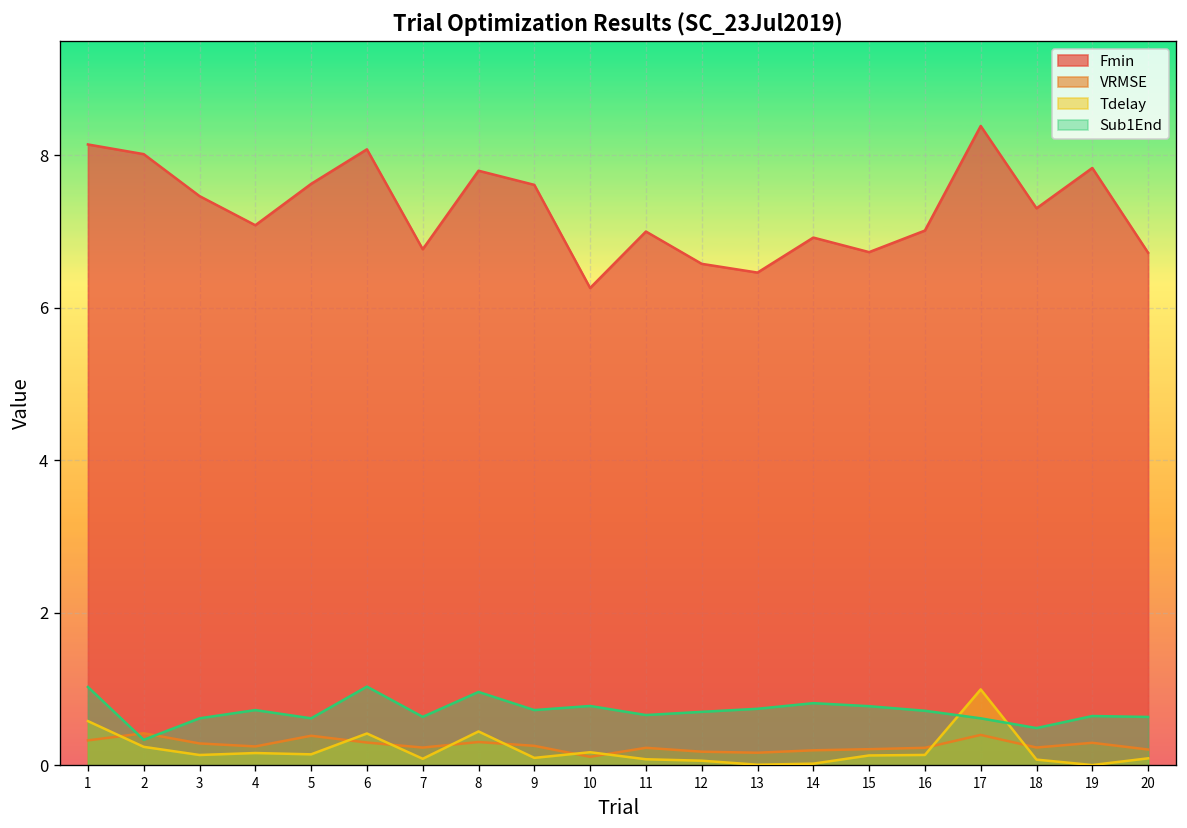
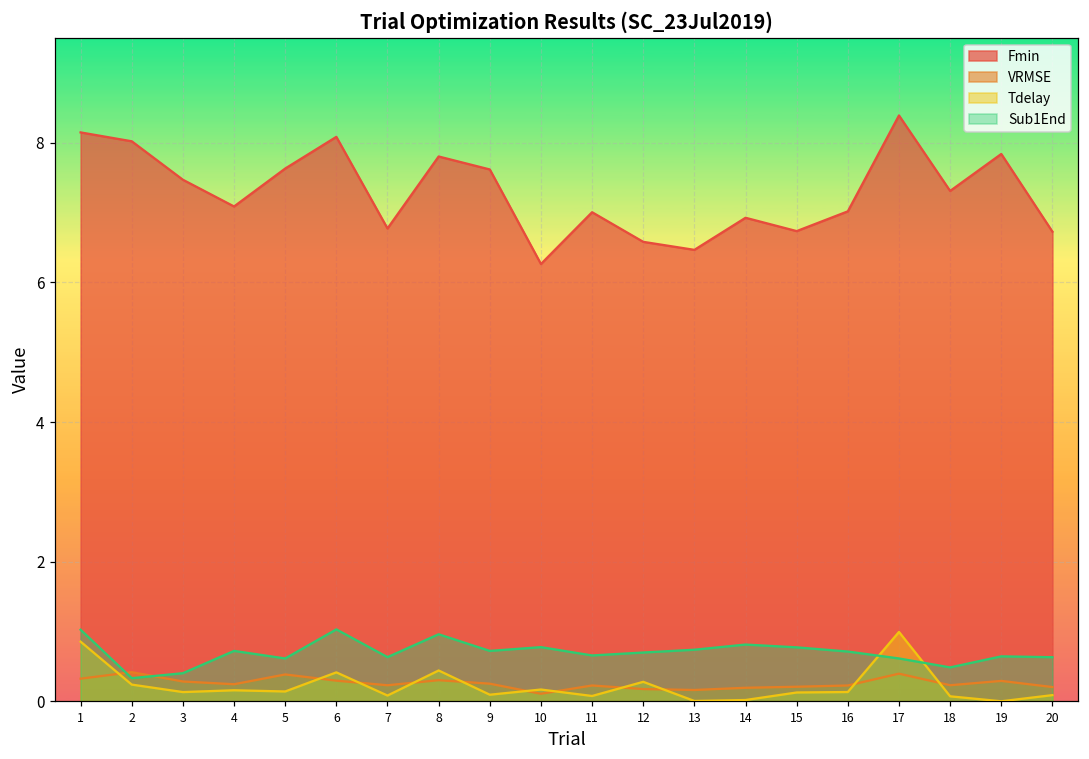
  {
    "Tdelay": {
-     "1": 0.6,
+     "1": 0.9,
      "2": 0.2,
      "3": 0.1,
      "4": 0.2,
      "5": 0.1,
      "6": 0.4,
      "7": 0.1,
      "8": 0.4,
      "9": 0.1,
      "10": 0.2,
      "11": 0.1,
-     "12": 0.1,
+     "12": 0.3,
      "13": 0.0,
      "14": 0.0,
      "15": 0.1,
      "16": 0.1,
      "17": 1.0,
      "18": 0.1,
      "19": 0.0,
      "20": 0.1
    },
    "Sub1End": {
      "1": 1.0,
      "2": 0.3,
-     "3": 0.6,
+     "3": 0.4,
      "4": 0.7,
      "5": 0.6,
      "6": 1.0,
      "7": 0.6,
      "8": 1.0,
      "9": 0.7,
      "10": 0.8,
      "11": 0.7,
      "12": 0.7,
      "13": 0.7,
      "14": 0.8,
      "15": 0.8,
      "16": 0.7,
      "17": 0.6,
      "18": 0.5,
      "19": 0.6,
      "20": 0.6
    }
  }
